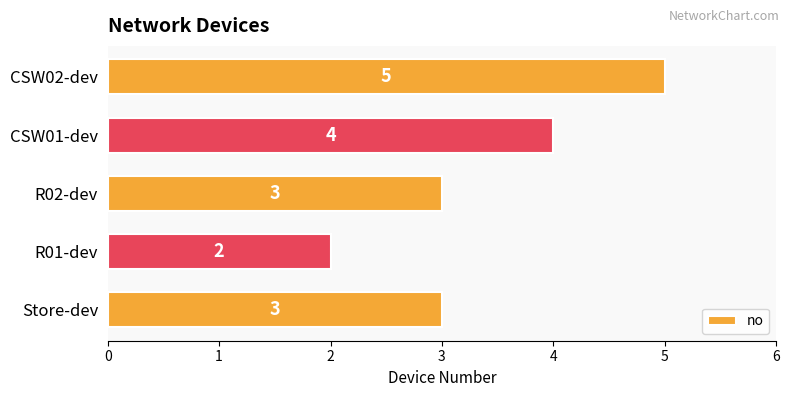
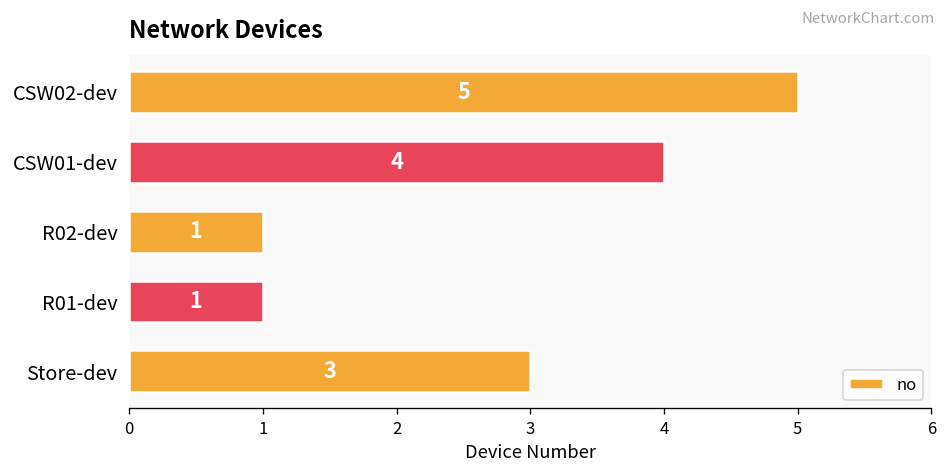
  {
    "CSW02-dev": 5,
    "CSW01-dev": 4,
-   "R02-dev": 3,
-   "R01-dev": 2,
+   "R02-dev": 1,
+   "R01-dev": 1,
    "Store-dev": 3
  }
